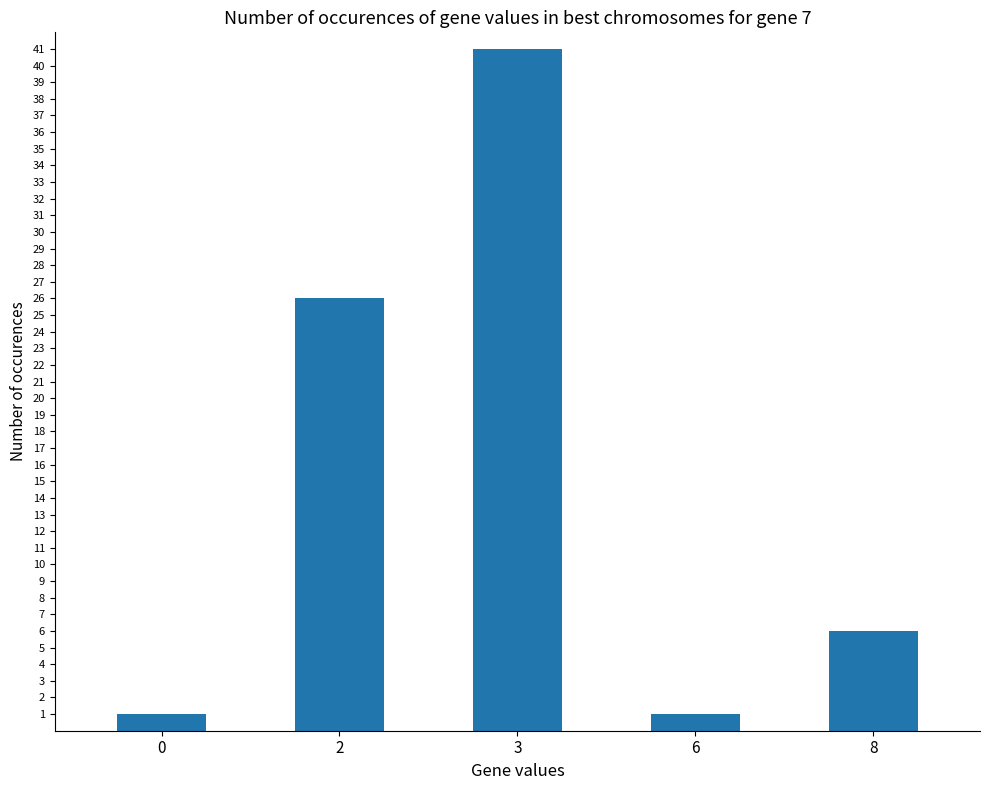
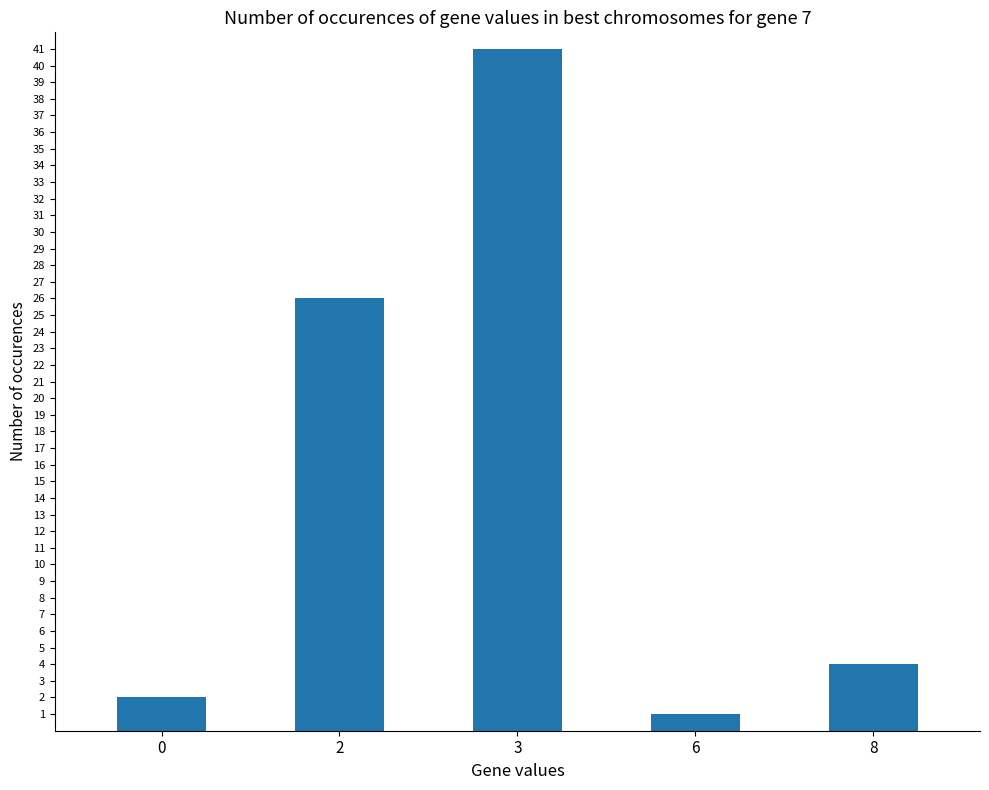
  {
-   "0": 1,
+   "0": 2,
    "2": 26,
    "3": 41,
    "6": 1,
-   "8": 6
+   "8": 4
  }
